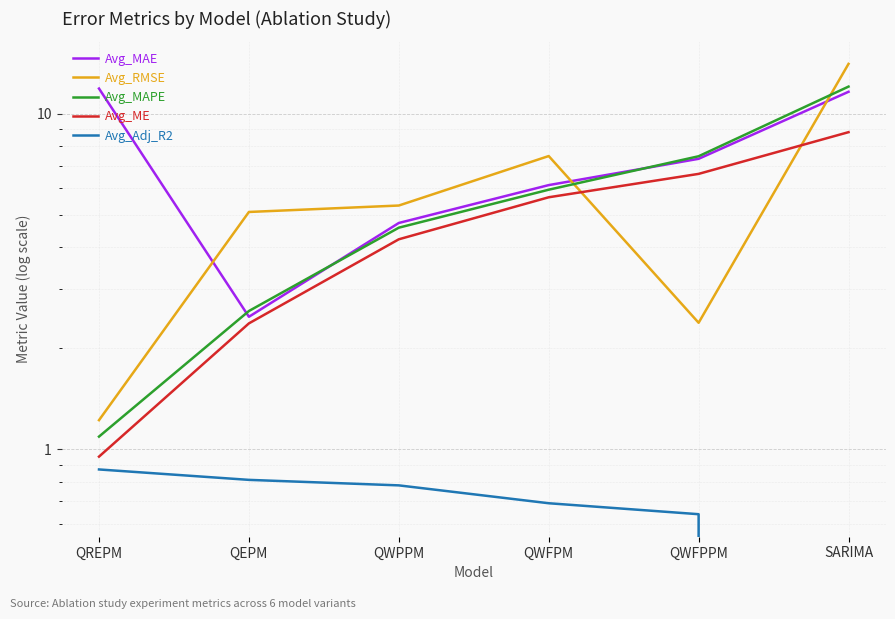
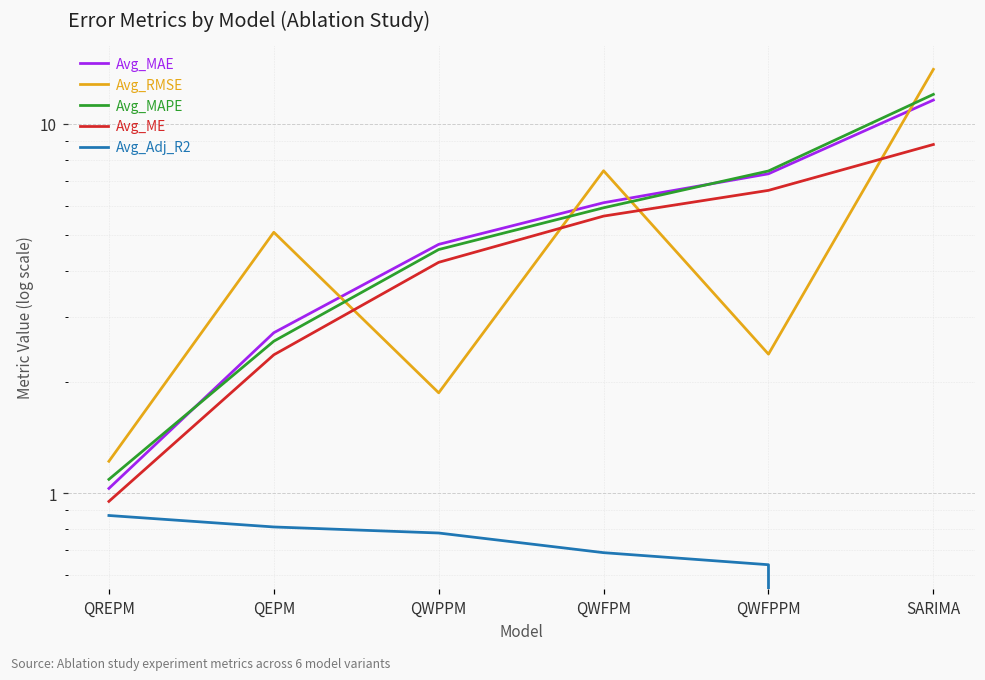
  {
    "Avg_MAE": {
-     "QREPM": 11.9,
-     "QEPM": 2.5,
+     "QREPM": 1.03,
+     "QEPM": 2.7,
      "QWPPM": 4.7,
      "QWFPM": 6.1,
      "QWFPPM": 7.3,
      "SARIMA": 11.6
    },
    "Avg_RMSE": {
      "QREPM": 1.2,
      "QEPM": 5.1,
-     "QWPPM": 5.3,
+     "QWPPM": 1.9,
      "QWFPM": 7.5,
      "QWFPPM": 2.4,
      "SARIMA": 14.1
    },
    "Avg_MAPE": {
      "QREPM": 1.09,
      "QEPM": 2.6,
      "QWPPM": 4.6,
      "QWFPM": 5.9,
      "QWFPPM": 7.5,
      "SARIMA": 12.0
    },
    "Avg_ME": {
      "QREPM": 0.95,
      "QEPM": 2.4,
      "QWPPM": 4.2,
      "QWFPM": 5.6,
      "QWFPPM": 6.6,
      "SARIMA": 8.8
    },
    "Avg_Adj_R2": {
      "QREPM": 0.87,
      "QEPM": 0.81,
      "QWPPM": 0.78,
      "QWFPM": 0.69,
      "QWFPPM": 0.64
    }
  }
